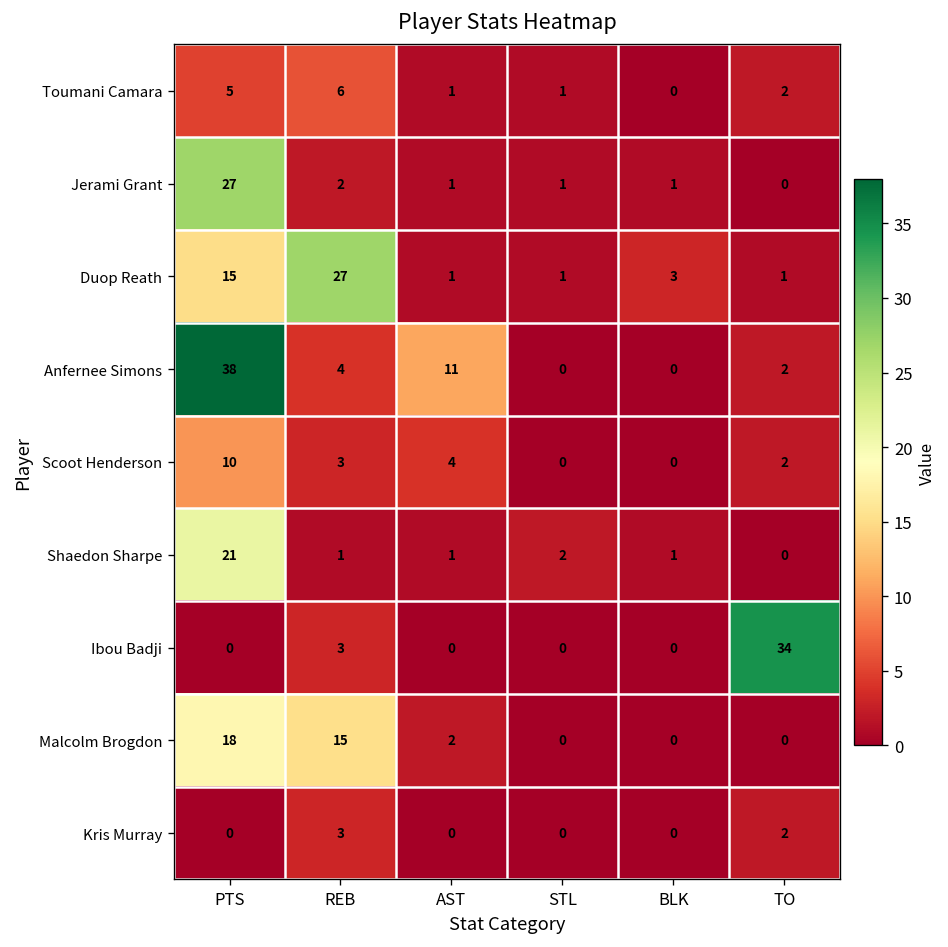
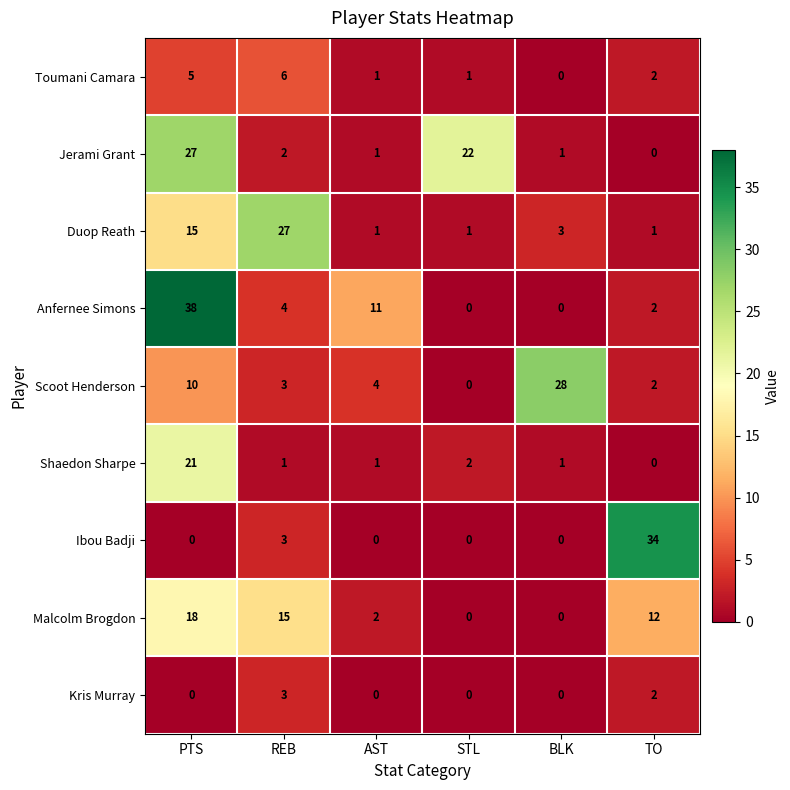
  {
    "Toumani Camara": {
      "PTS": 5,
      "REB": 6,
      "AST": 1,
      "STL": 1,
      "BLK": 0,
      "TO": 2
    },
    "Jerami Grant": {
      "PTS": 27,
      "REB": 2,
      "AST": 1,
-     "STL": 1,
+     "STL": 22,
      "BLK": 1,
      "TO": 0
    },
    "Duop Reath": {
      "PTS": 15,
      "REB": 27,
      "AST": 1,
      "STL": 1,
      "BLK": 3,
      "TO": 1
    },
    "Anfernee Simons": {
      "PTS": 38,
      "REB": 4,
      "AST": 11,
      "STL": 0,
      "BLK": 0,
      "TO": 2
    },
    "Scoot Henderson": {
      "PTS": 10,
      "REB": 3,
      "AST": 4,
      "STL": 0,
-     "BLK": 0,
+     "BLK": 28,
      "TO": 2
    },
    "Shaedon Sharpe": {
      "PTS": 21,
      "REB": 1,
      "AST": 1,
      "STL": 2,
      "BLK": 1,
      "TO": 0
    },
    "Ibou Badji": {
      "PTS": 0,
      "REB": 3,
      "AST": 0,
      "STL": 0,
      "BLK": 0,
      "TO": 34
    },
    "Malcolm Brogdon": {
      "PTS": 18,
      "REB": 15,
      "AST": 2,
      "STL": 0,
      "BLK": 0,
-     "TO": 0
+     "TO": 12
    },
    "Kris Murray": {
      "PTS": 0,
      "REB": 3,
      "AST": 0,
      "STL": 0,
      "BLK": 0,
      "TO": 2
    }
  }
